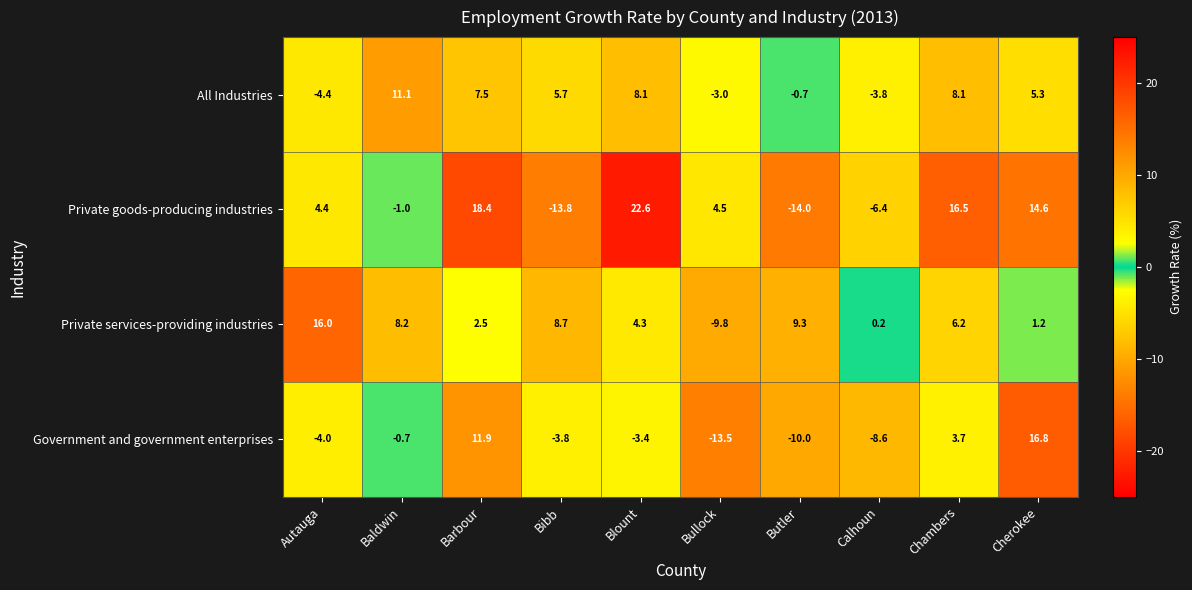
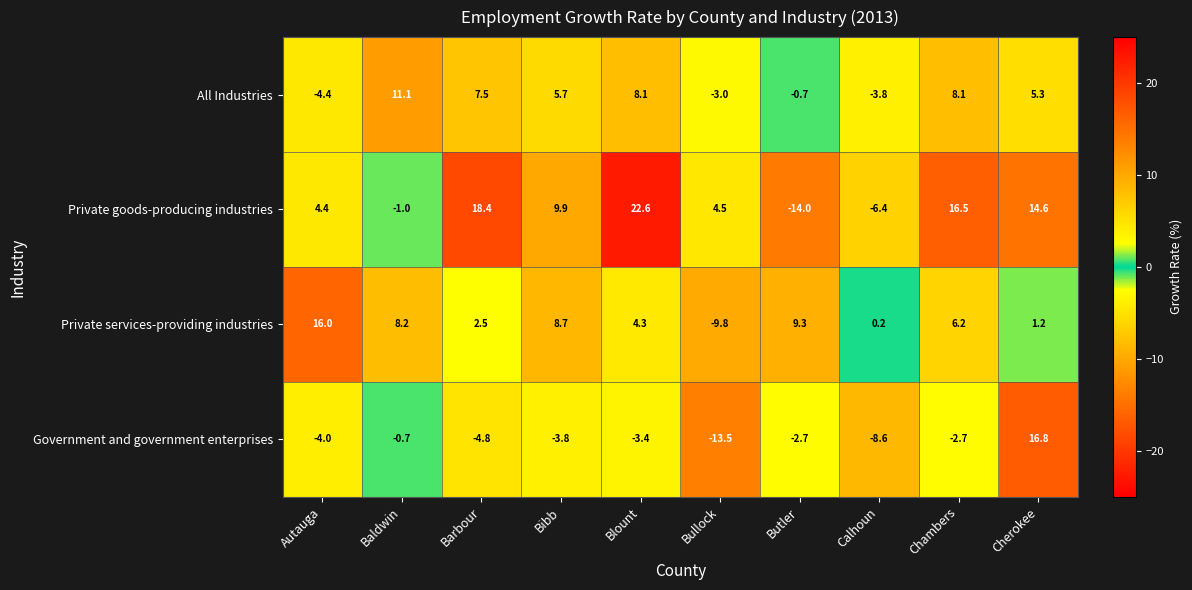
  {
    "All Industries": {
      "Autauga": -4.4,
      "Baldwin": 11.1,
      "Barbour": 7.5,
      "Bibb": 5.7,
      "Blount": 8.1,
      "Bullock": -3.0,
      "Butler": -0.7,
      "Calhoun": -3.8,
      "Chambers": 8.1,
      "Cherokee": 5.3
    },
    "Private goods-producing industries": {
      "Autauga": 4.4,
      "Baldwin": -1.0,
      "Barbour": 18.4,
-     "Bibb": -13.8,
+     "Bibb": 9.9,
      "Blount": 22.6,
      "Bullock": 4.5,
      "Butler": -14.0,
      "Calhoun": -6.4,
      "Chambers": 16.5,
      "Cherokee": 14.6
    },
    "Private services-providing industries": {
      "Autauga": 16.0,
      "Baldwin": 8.2,
      "Barbour": 2.5,
      "Bibb": 8.7,
      "Blount": 4.3,
      "Bullock": -9.8,
      "Butler": 9.3,
      "Calhoun": 0.2,
      "Chambers": 6.2,
      "Cherokee": 1.2
    },
    "Government and government enterprises": {
      "Autauga": -4.0,
      "Baldwin": -0.7,
-     "Barbour": 11.9,
+     "Barbour": -4.8,
      "Bibb": -3.8,
      "Blount": -3.4,
      "Bullock": -13.5,
-     "Butler": -10.0,
+     "Butler": -2.7,
      "Calhoun": -8.6,
-     "Chambers": 3.7,
+     "Chambers": -2.7,
      "Cherokee": 16.8
    }
  }
